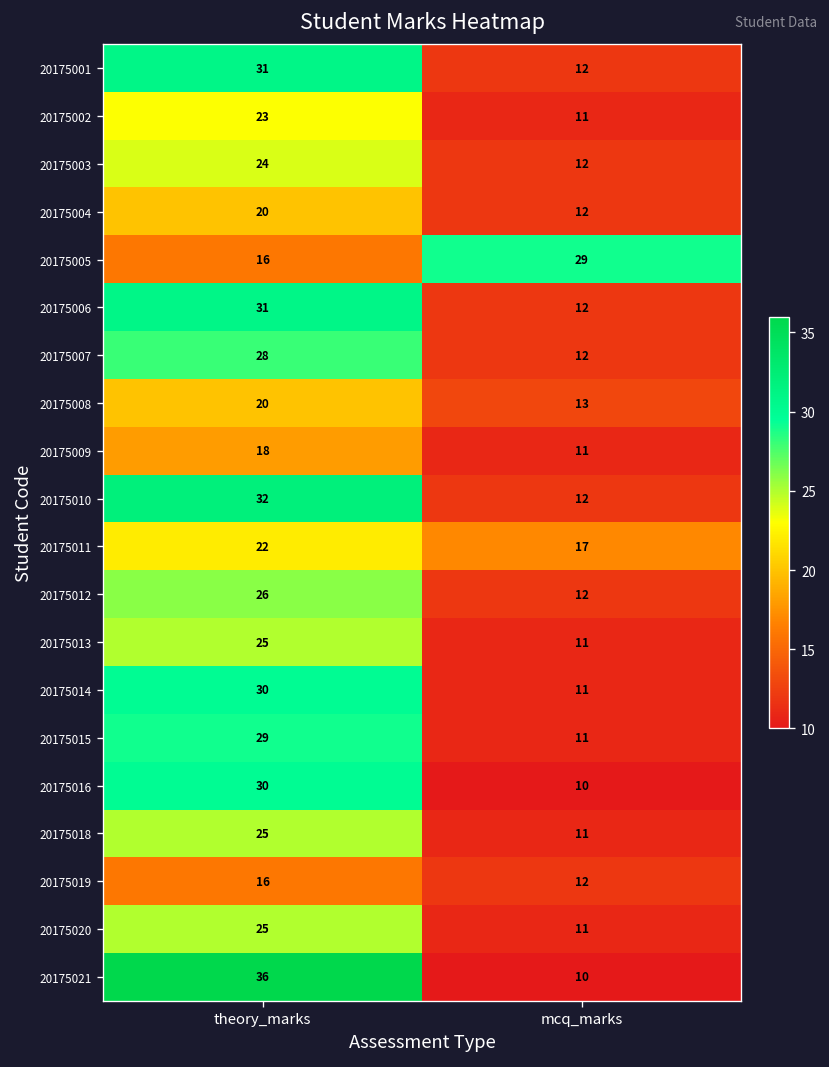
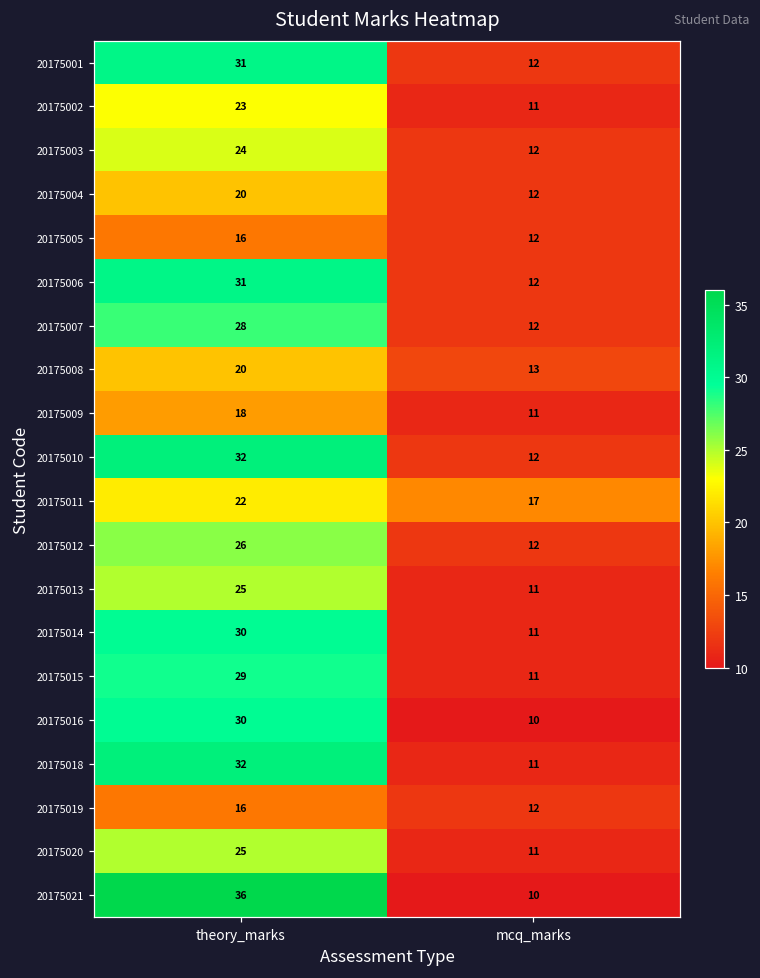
  {
    "20175001": {
      "theory_marks": 31,
      "mcq_marks": 12
    },
    "20175002": {
      "theory_marks": 23,
      "mcq_marks": 11
    },
    "20175003": {
      "theory_marks": 24,
      "mcq_marks": 12
    },
    "20175004": {
      "theory_marks": 20,
      "mcq_marks": 12
    },
    "20175005": {
      "theory_marks": 16,
-     "mcq_marks": 29
+     "mcq_marks": 12
    },
    "20175006": {
      "theory_marks": 31,
      "mcq_marks": 12
    },
    "20175007": {
      "theory_marks": 28,
      "mcq_marks": 12
    },
    "20175008": {
      "theory_marks": 20,
      "mcq_marks": 13
    },
    "20175009": {
      "theory_marks": 18,
      "mcq_marks": 11
    },
    "20175010": {
      "theory_marks": 32,
      "mcq_marks": 12
    },
    "20175011": {
      "theory_marks": 22,
      "mcq_marks": 17
    },
    "20175012": {
      "theory_marks": 26,
      "mcq_marks": 12
    },
    "20175013": {
      "theory_marks": 25,
      "mcq_marks": 11
    },
    "20175014": {
      "theory_marks": 30,
      "mcq_marks": 11
    },
    "20175015": {
      "theory_marks": 29,
      "mcq_marks": 11
    },
    "20175016": {
      "theory_marks": 30,
      "mcq_marks": 10
    },
    "20175018": {
-     "theory_marks": 25,
+     "theory_marks": 32,
      "mcq_marks": 11
    },
    "20175019": {
      "theory_marks": 16,
      "mcq_marks": 12
    },
    "20175020": {
      "theory_marks": 25,
      "mcq_marks": 11
    },
    "20175021": {
      "theory_marks": 36,
      "mcq_marks": 10
    }
  }
